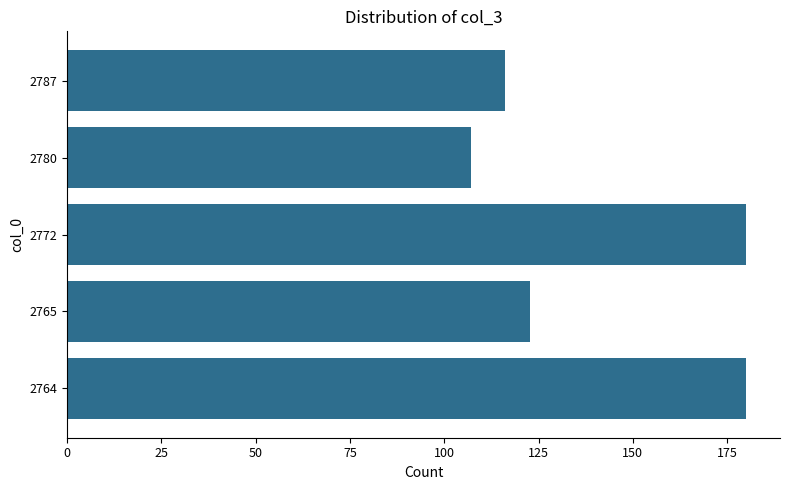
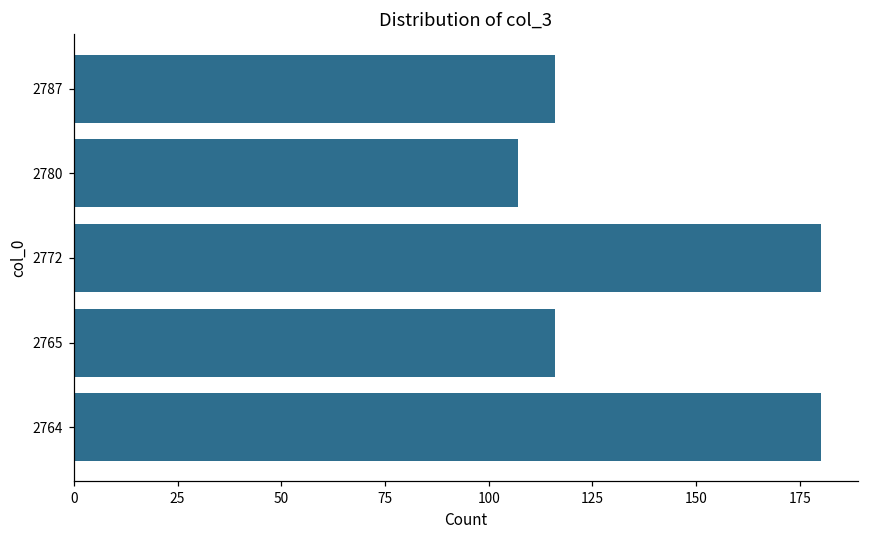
  {
    "2787": 116,
    "2780": 107,
    "2772": 180,
-   "2765": 123,
+   "2765": 116,
    "2764": 180
  }
